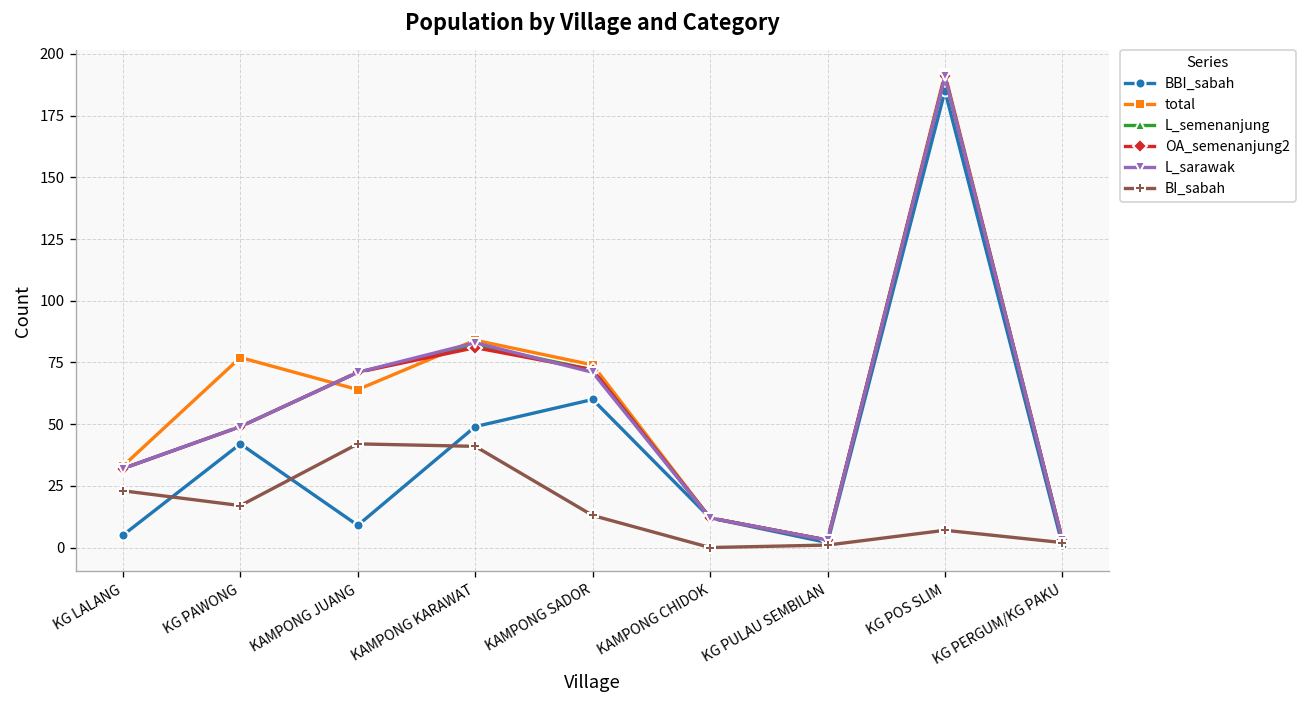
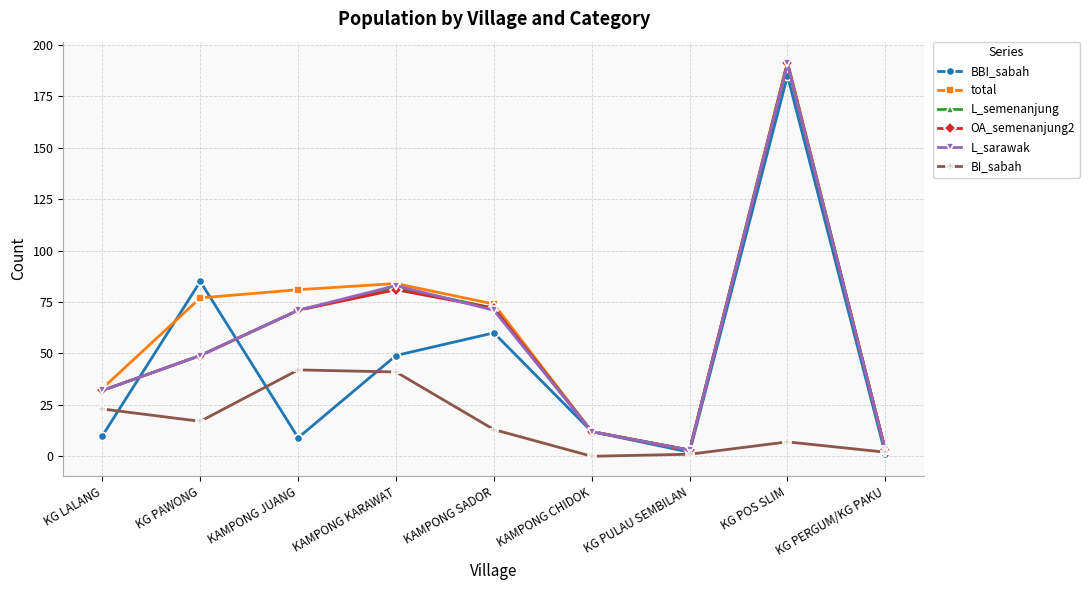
  {
    "BBI_sabah": {
-     "KG LALANG": 5,
-     "KG PAWONG": 42,
+     "KG LALANG": 10,
+     "KG PAWONG": 85,
      "KAMPONG JUANG": 9,
      "KAMPONG KARAWAT": 49,
      "KAMPONG SADOR": 60,
      "KG POS SLIM": 185
    },
    "total": {
      "KG PAWONG": 77,
-     "KAMPONG JUANG": 64,
+     "KAMPONG JUANG": 81,
      "KAMPONG SADOR": 74
    },
    "BI_sabah": {
      "KG LALANG": 23,
      "KG PAWONG": 17,
      "KAMPONG JUANG": 42,
      "KAMPONG KARAWAT": 41,
      "KAMPONG SADOR": 13,
      "KAMPONG CHIDOK": 0,
      "KG POS SLIM": 7
    }
  }
